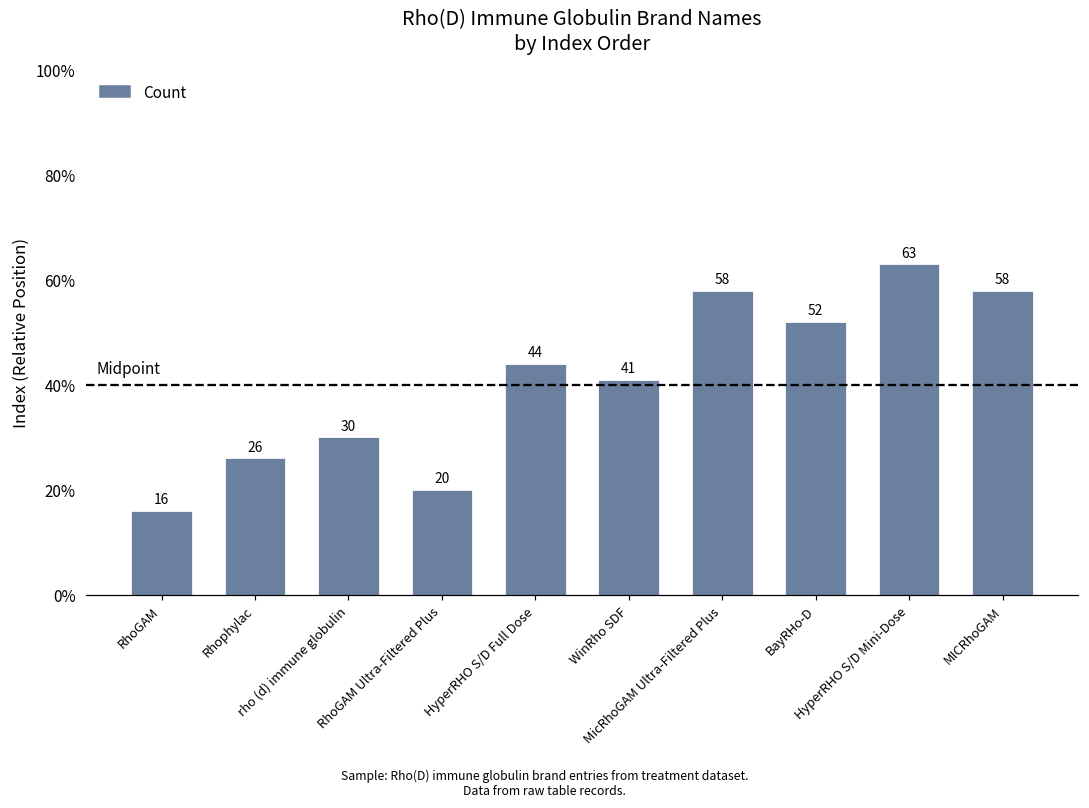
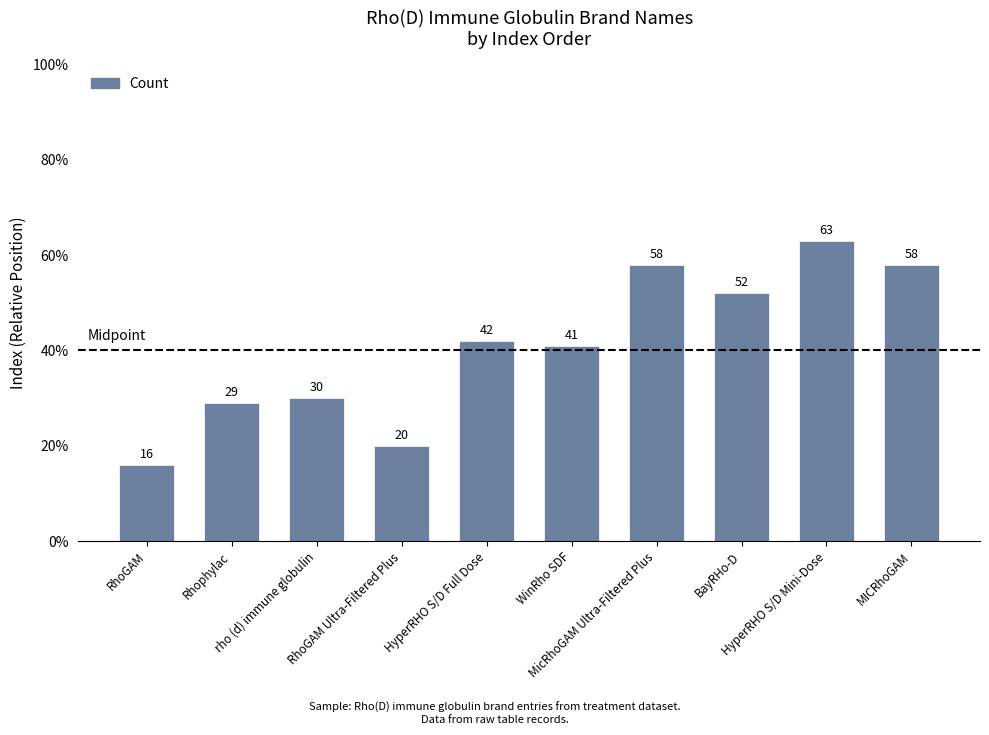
  {
    "RhoGAM": 16,
-   "Rhophylac": 26,
+   "Rhophylac": 29,
    "rho (d) immune globulin": 30,
    "RhoGAM Ultra-Filtered Plus": 20,
-   "HyperRHO S/D Full Dose": 44,
+   "HyperRHO S/D Full Dose": 42,
    "WinRho SDF": 41,
    "MicRhoGAM Ultra-Filtered Plus": 58,
    "BayRHo-D": 52,
    "HyperRHO S/D Mini-Dose": 63,
    "MICRhoGAM": 58
  }
